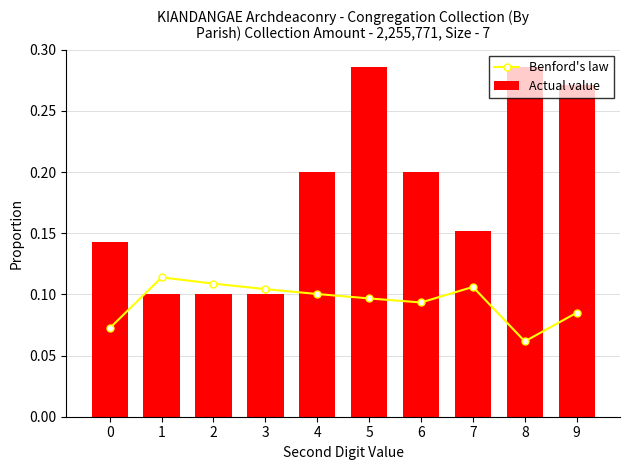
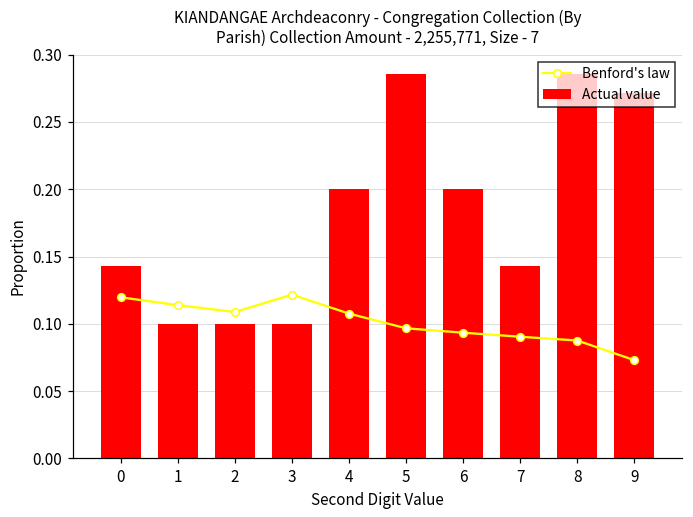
  {
    "Benford's law": {
-     "0": 0.072,
+     "0": 0.120,
      "1": 0.114,
      "2": 0.109,
-     "3": 0.104,
-     "4": 0.100,
+     "3": 0.122,
+     "4": 0.108,
      "5": 0.097,
      "6": 0.093,
-     "7": 0.106,
-     "8": 0.062,
-     "9": 0.085
+     "7": 0.090,
+     "8": 0.088,
+     "9": 0.073
    },
    "Actual value": {
      "0": 0.143,
      "1": 0.100,
      "2": 0.100,
      "3": 0.100,
      "4": 0.200,
      "5": 0.286,
      "6": 0.200,
-     "7": 0.152
+     "7": 0.143
    }
  }
